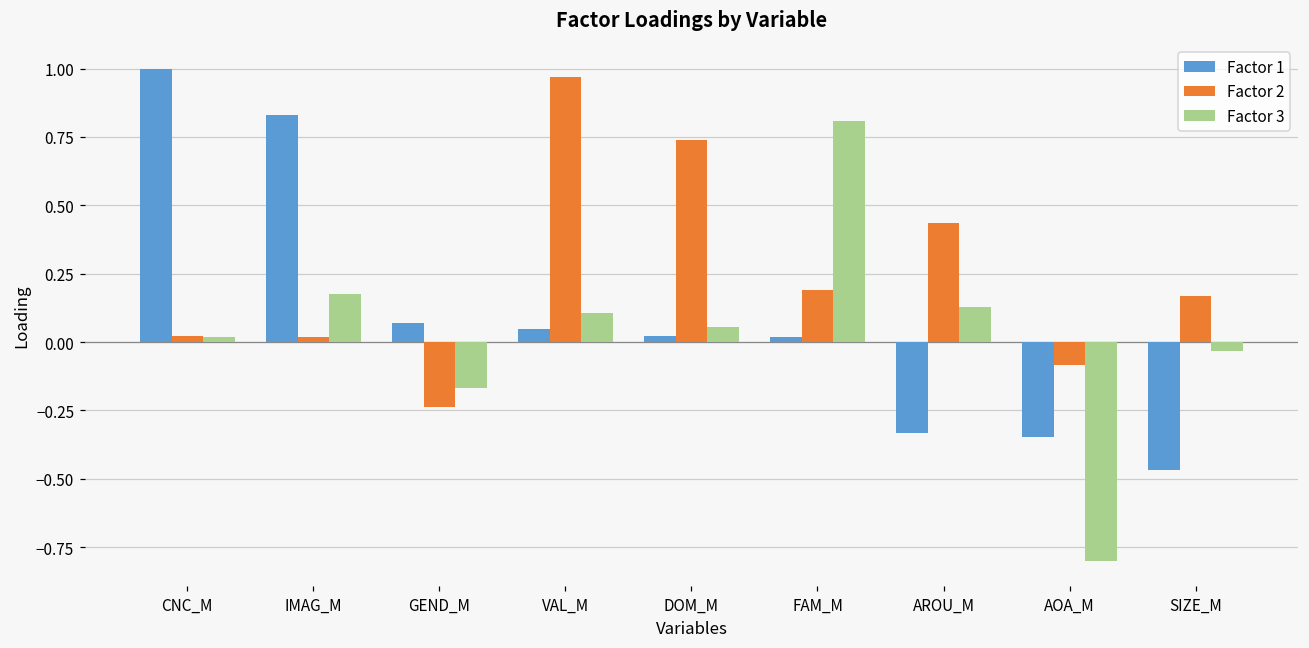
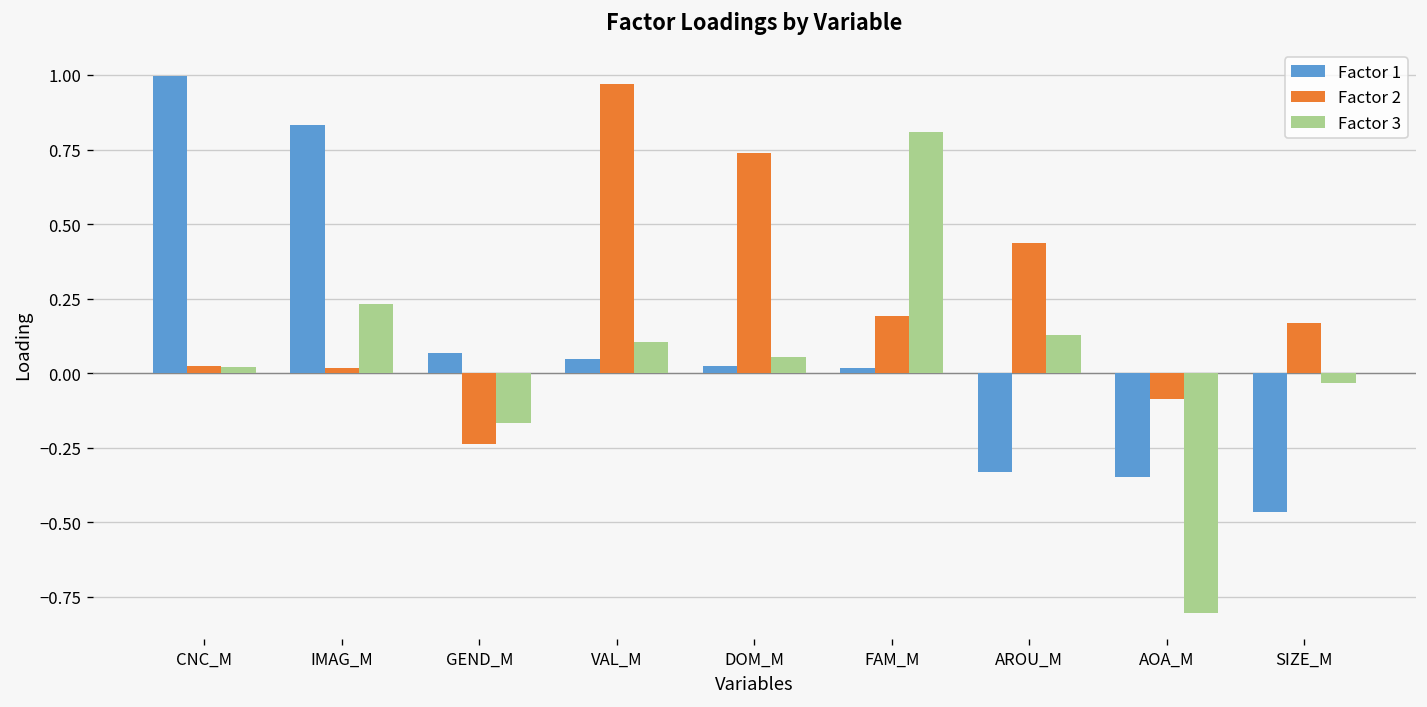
  {
    "Factor 1": {
      "CNC_M": 1.00,
      "IMAG_M": 0.83,
      "GEND_M": 0.07,
      "VAL_M": 0.05,
      "DOM_M": 0.02,
      "FAM_M": 0.02,
      "AROU_M": -0.33,
      "AOA_M": -0.35,
      "SIZE_M": -0.47
    },
    "Factor 2": {
      "CNC_M": 0.02,
      "IMAG_M": 0.02,
      "GEND_M": -0.24,
      "VAL_M": 0.97,
      "DOM_M": 0.74,
      "FAM_M": 0.19,
      "AROU_M": 0.44,
      "AOA_M": -0.09,
      "SIZE_M": 0.17
    },
    "Factor 3": {
      "CNC_M": 0.02,
-     "IMAG_M": 0.17,
+     "IMAG_M": 0.23,
      "GEND_M": -0.17,
      "VAL_M": 0.11,
      "DOM_M": 0.05,
      "FAM_M": 0.81,
      "AROU_M": 0.13,
      "AOA_M": -0.80,
      "SIZE_M": -0.03
    }
  }
